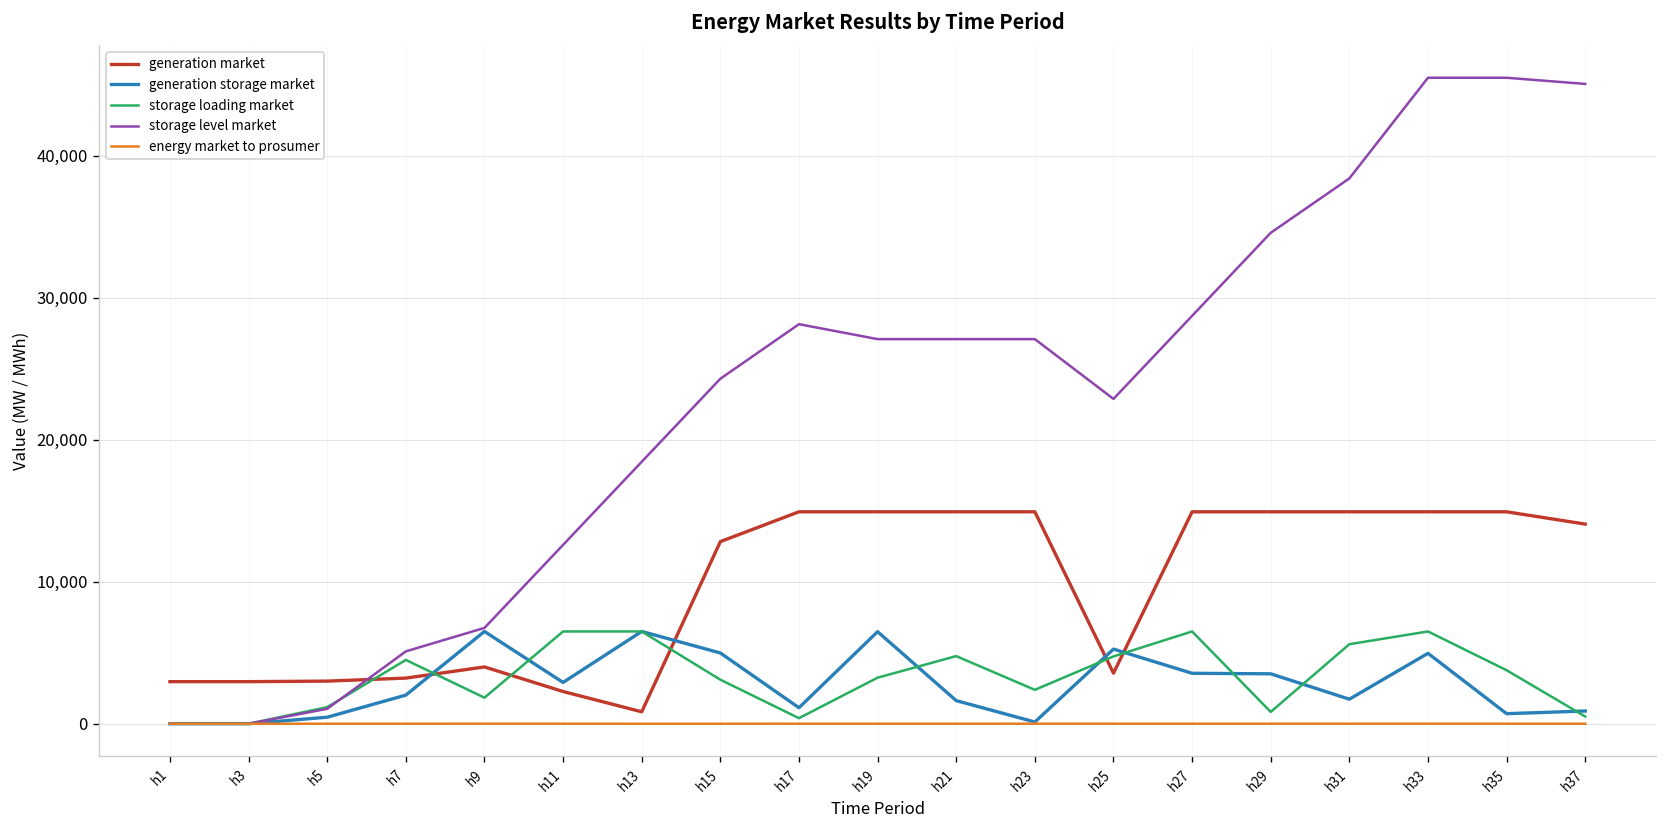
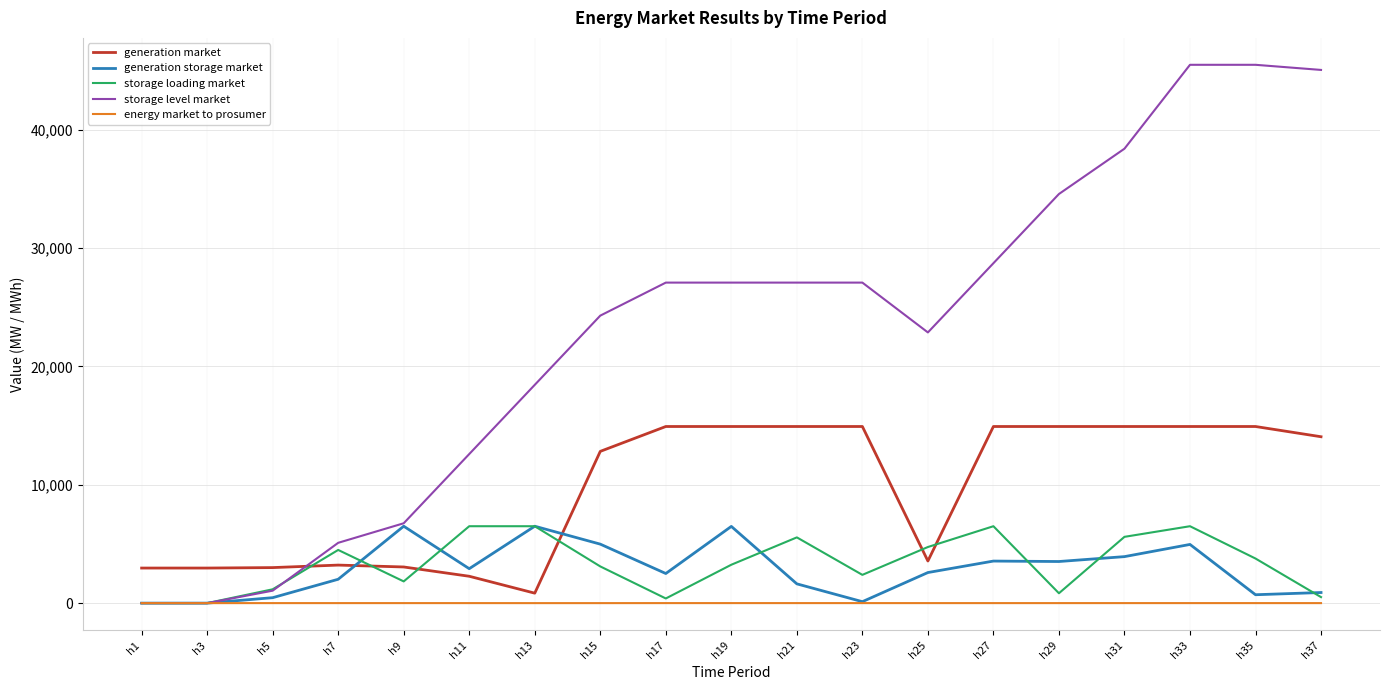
  {
    "generation market": {
      "h1": "3,000",
      "h3": "3,000",
      "h5": "3,000",
      "h7": "3,200",
-     "h9": "4,000",
+     "h9": "3,100",
      "h11": "2,300",
      "h13": "800",
      "h15": "12,800",
      "h17": "14,900",
      "h19": "14,900",
      "h21": "14,900",
      "h23": "14,900",
      "h25": "3,600",
      "h27": "14,900",
      "h29": "14,900",
      "h31": "14,900",
      "h33": "14,900",
      "h35": "14,900",
      "h37": "14,100"
    },
    "generation storage market": {
      "h5": "500",
      "h7": "2,000",
      "h9": "6,500",
      "h11": "2,900",
      "h15": "5,000",
-     "h17": "1,100",
+     "h17": "2,500",
      "h19": "6,500",
      "h21": "1,600",
-     "h25": "5,300",
+     "h25": "2,600",
      "h27": "3,600",
      "h29": "3,500",
-     "h31": "1,700",
+     "h31": "3,900",
      "h33": "5,000",
      "h35": "700",
      "h37": "900"
    },
    "storage loading market": {
      "h7": "4,500",
      "h9": "1,800",
      "h11": "6,500",
      "h15": "3,100",
      "h17": "400",
      "h19": "3,200",
-     "h21": "4,800",
+     "h21": "5,600",
      "h23": "2,400",
      "h25": "4,700",
      "h27": "6,500",
      "h29": "800",
      "h31": "5,600",
      "h33": "6,500",
      "h35": "3,800",
      "h37": "500"
    },
    "storage level market": {
      "h7": "5,100",
      "h9": "6,700",
      "h11": "12,600",
      "h13": "18,400",
      "h15": "24,300",
-     "h17": "28,100",
+     "h17": "27,100",
      "h19": "27,100",
      "h21": "27,100",
      "h23": "27,100",
      "h25": "22,900",
      "h27": "28,700",
      "h29": "34,600",
      "h31": "38,400",
      "h33": "45,500",
      "h35": "45,500",
      "h37": "45,100"
    },
    "energy market to prosumer": {
      "h5": "0",
      "h7": "0",
      "h9": "0",
      "h11": "0",
      "h13": "0",
      "h15": "0",
      "h17": "0",
      "h19": "0",
      "h21": "0",
      "h25": "0",
      "h27": "0",
      "h29": "0",
      "h31": "0",
      "h33": "0",
      "h35": "0",
      "h37": "0"
    }
  }
